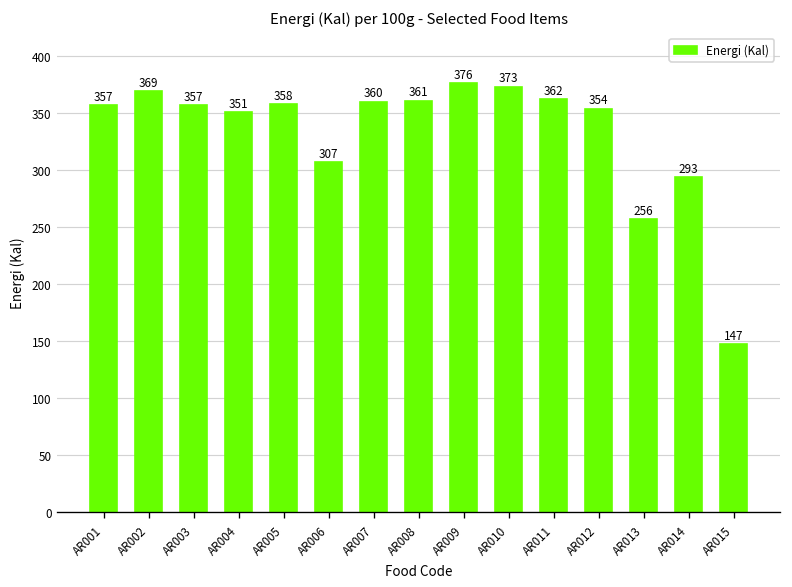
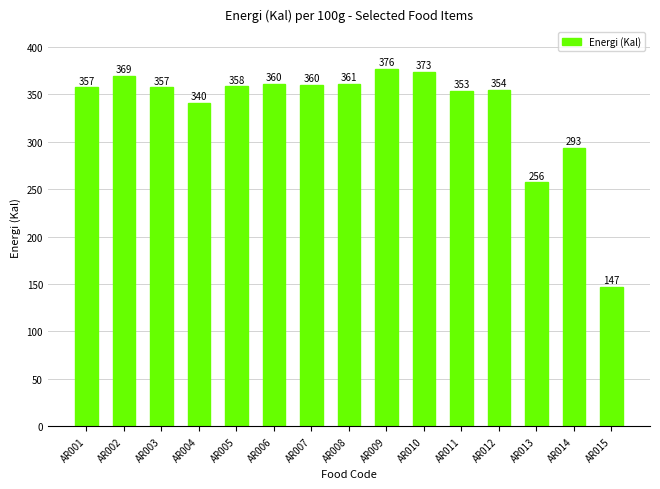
  {
    "AR001": 357,
    "AR002": 369,
    "AR003": 357,
-   "AR004": 351,
+   "AR004": 340,
    "AR005": 358,
-   "AR006": 307,
+   "AR006": 360,
    "AR007": 360,
    "AR008": 361,
    "AR009": 376,
    "AR010": 373,
-   "AR011": 362,
+   "AR011": 353,
    "AR012": 354,
    "AR015": 147
  }
